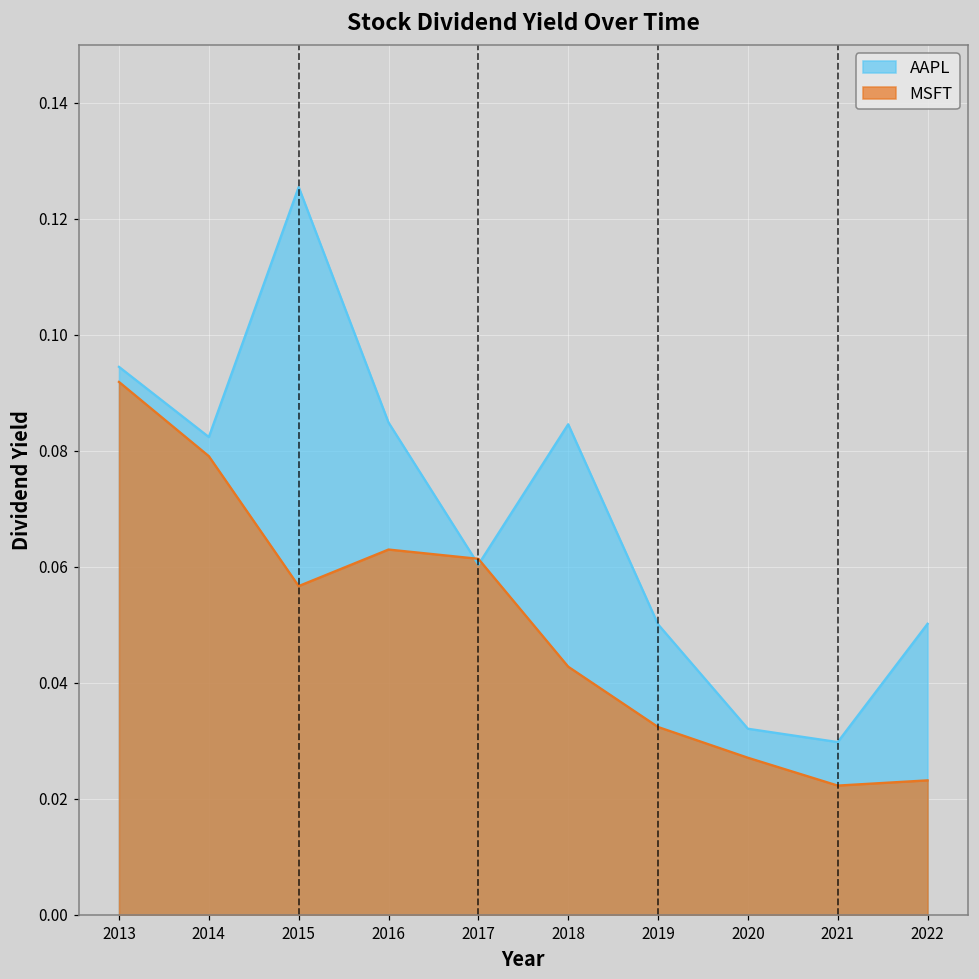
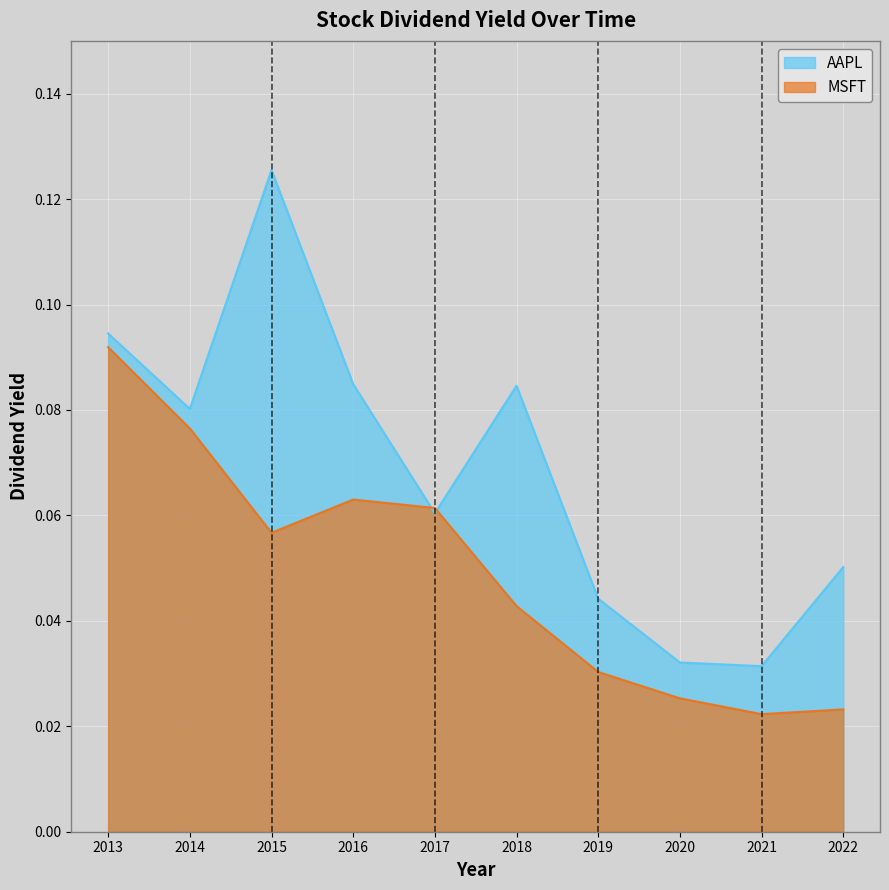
  {
    "AAPL": {
      "2013": 0.095,
-     "2014": 0.082,
+     "2014": 0.080,
      "2015": 0.126,
      "2016": 0.085,
      "2017": 0.060,
      "2018": 0.085,
-     "2019": 0.050,
+     "2019": 0.044,
      "2020": 0.032,
-     "2021": 0.030,
+     "2021": 0.031,
      "2022": 0.050
    },
    "MSFT": {
      "2013": 0.092,
-     "2014": 0.079,
+     "2014": 0.077,
      "2015": 0.057,
      "2016": 0.063,
      "2017": 0.061,
      "2018": 0.043,
-     "2019": 0.032,
-     "2020": 0.027,
+     "2019": 0.030,
+     "2020": 0.025,
      "2021": 0.022,
      "2022": 0.023
    }
  }
